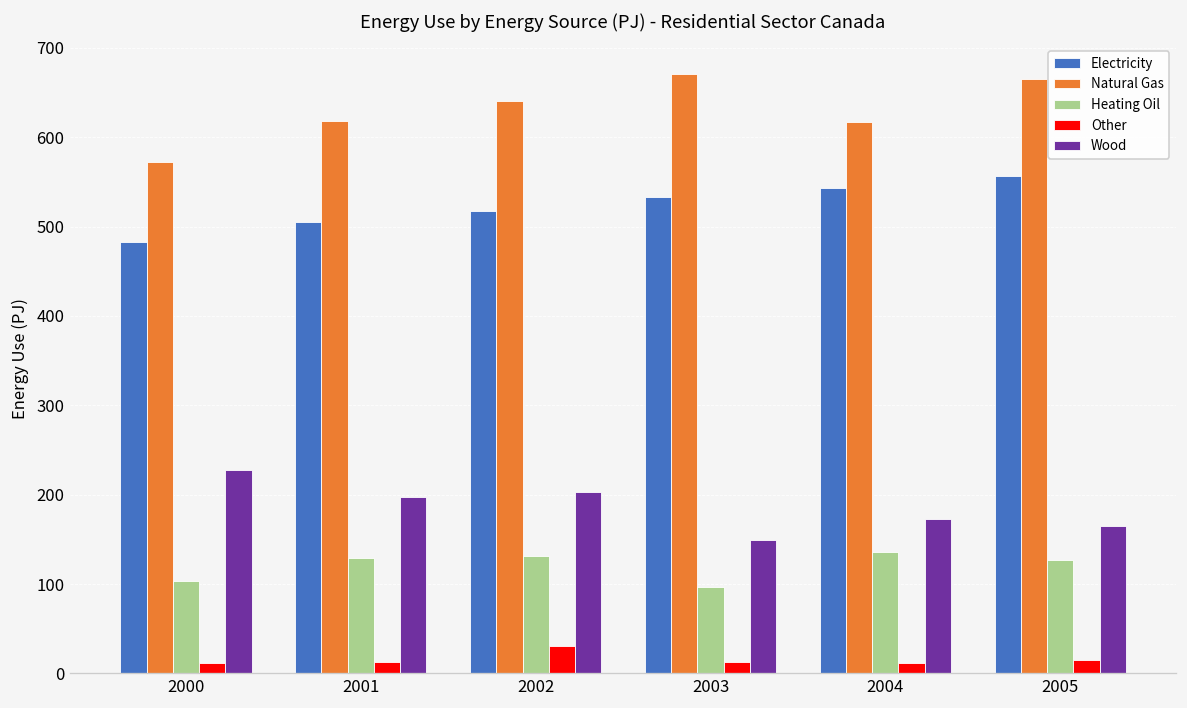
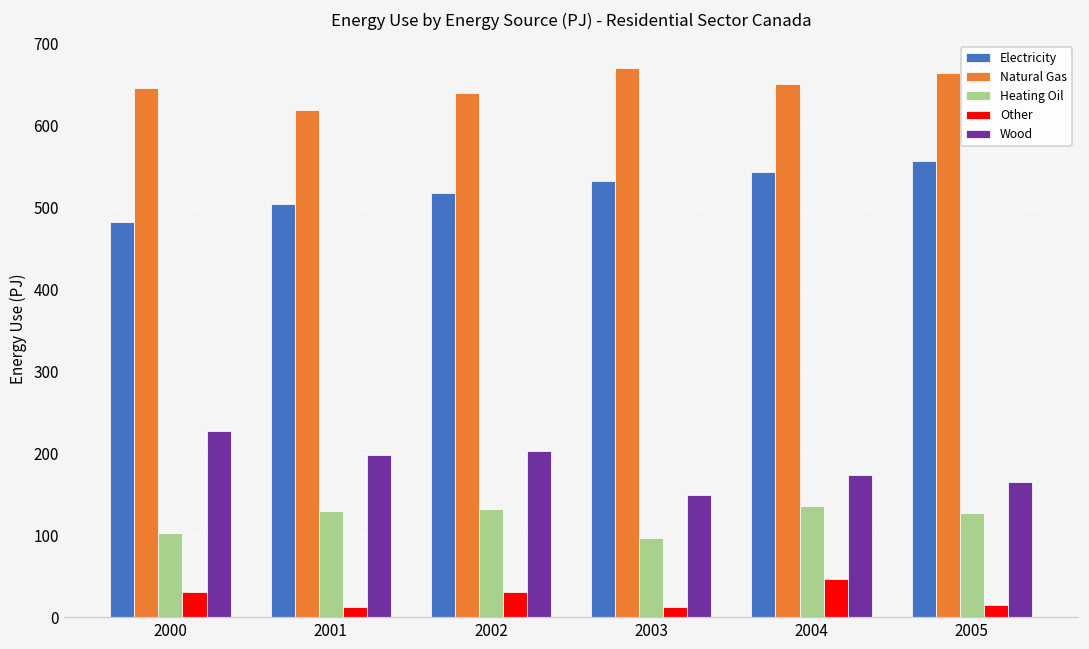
  {
    "Electricity": {
      "2000": 480,
      "2001": 500,
      "2002": 520,
      "2003": 530,
      "2004": 540,
      "2005": 560
    },
    "Natural Gas": {
-     "2000": 570,
+     "2000": 650,
      "2001": 620,
      "2002": 640,
      "2003": 670,
-     "2004": 620,
+     "2004": 650,
      "2005": 660
    },
    "Heating Oil": {
      "2000": 100,
      "2001": 130,
      "2002": 130,
      "2003": 100,
      "2004": 140,
      "2005": 130
    },
    "Other": {
-     "2000": 10,
+     "2000": 30,
      "2001": 10,
      "2002": 30,
      "2003": 10,
-     "2004": 10,
+     "2004": 50,
      "2005": 10
    },
    "Wood": {
      "2000": 230,
      "2001": 200,
      "2002": 200,
      "2003": 150,
      "2004": 170,
      "2005": 160
    }
  }
